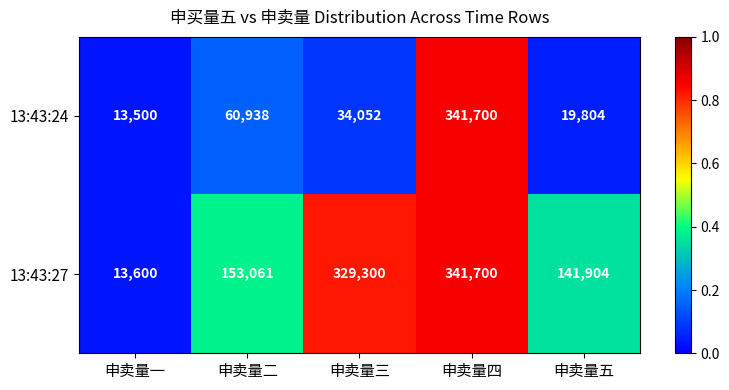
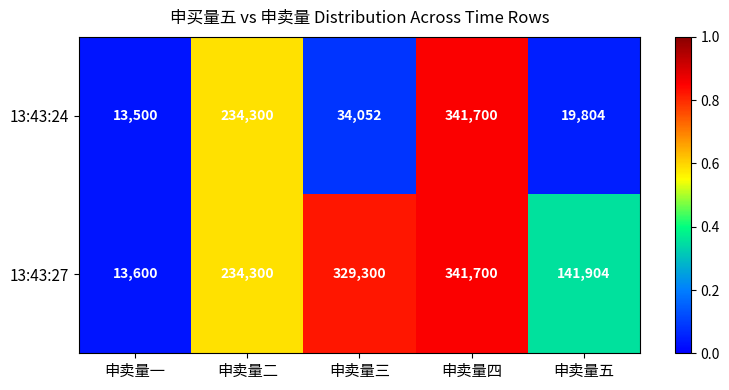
  {
    "13:43:24": {
      "申卖量一": "13,500",
-     "申卖量二": "60,938",
+     "申卖量二": "234,300",
      "申卖量三": "34,052",
      "申卖量四": "341,700",
      "申卖量五": "19,804"
    },
    "13:43:27": {
      "申卖量一": "13,600",
-     "申卖量二": "153,061",
+     "申卖量二": "234,300",
      "申卖量三": "329,300",
      "申卖量四": "341,700",
      "申卖量五": "141,904"
    }
  }
